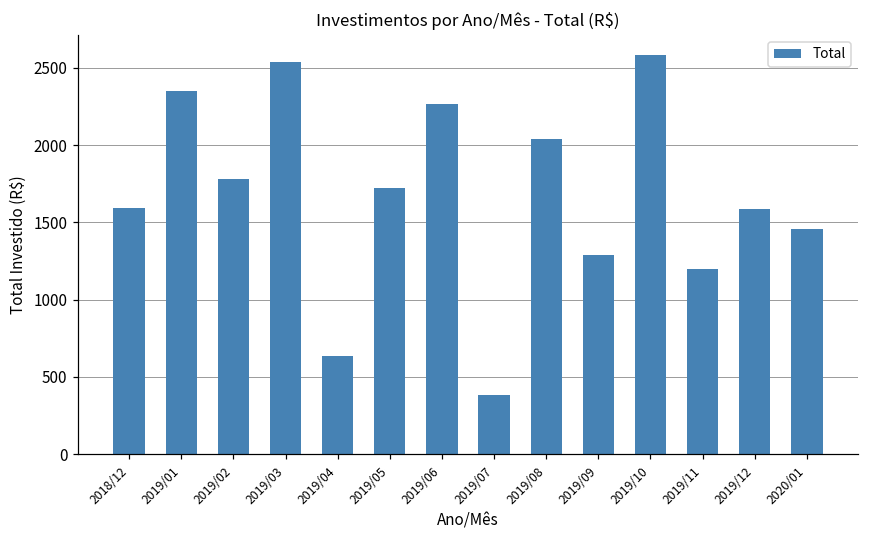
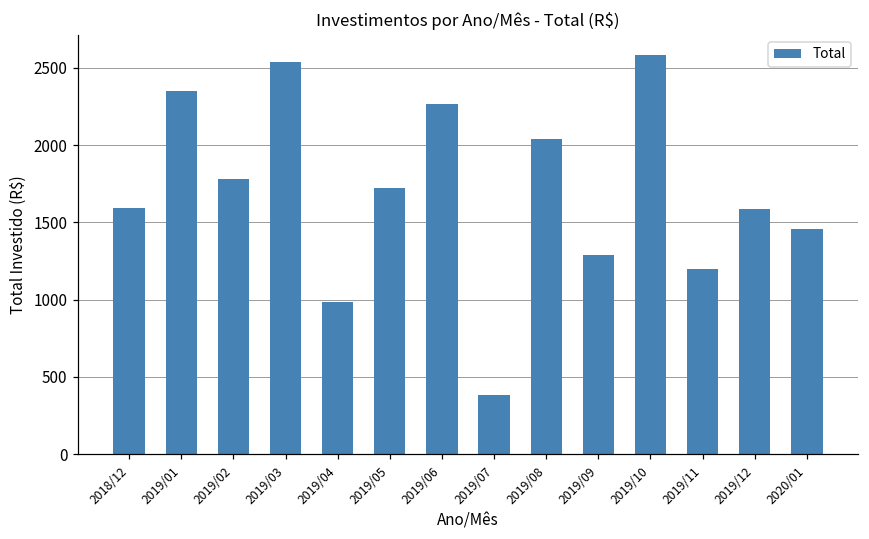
  {
    "2018/12": 1590,
    "2019/01": 2350,
    "2019/02": 1780,
    "2019/03": 2540,
-   "2019/04": 640,
+   "2019/04": 980,
    "2019/05": 1720,
    "2019/06": 2270,
    "2019/07": 390,
    "2019/08": 2040,
    "2019/09": 1290,
    "2019/10": 2580,
    "2019/11": 1200,
    "2019/12": 1590,
    "2020/01": 1460
  }
